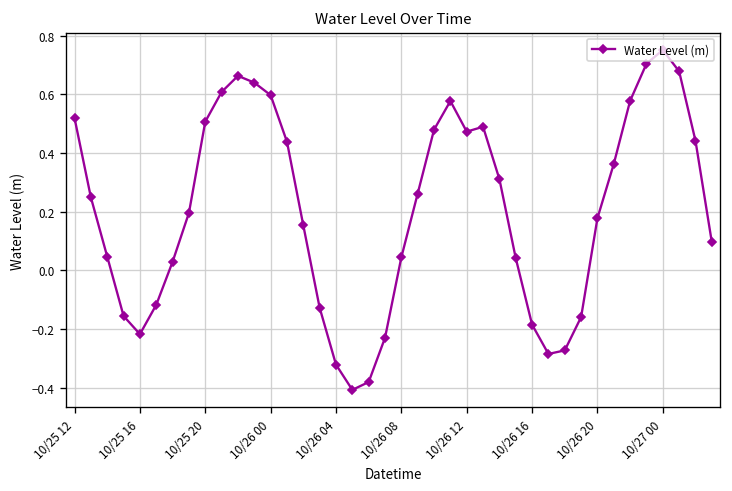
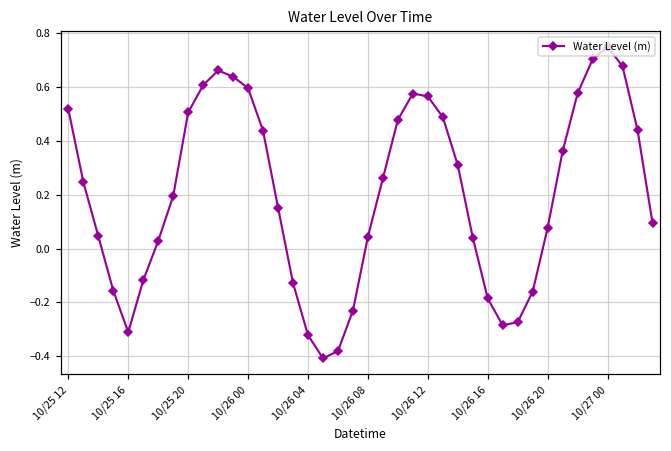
  {
    "10/25 12": 0.52,
-   "10/25 16": -0.22,
+   "10/25 16": -0.31,
    "10/25 20": 0.51,
    "10/26 00": 0.60,
    "10/26 04": -0.32,
    "10/26 08": 0.04,
-   "10/26 12": 0.47,
+   "10/26 12": 0.57,
    "10/26 16": -0.19,
-   "10/26 20": 0.18
+   "10/26 20": 0.08
  }
